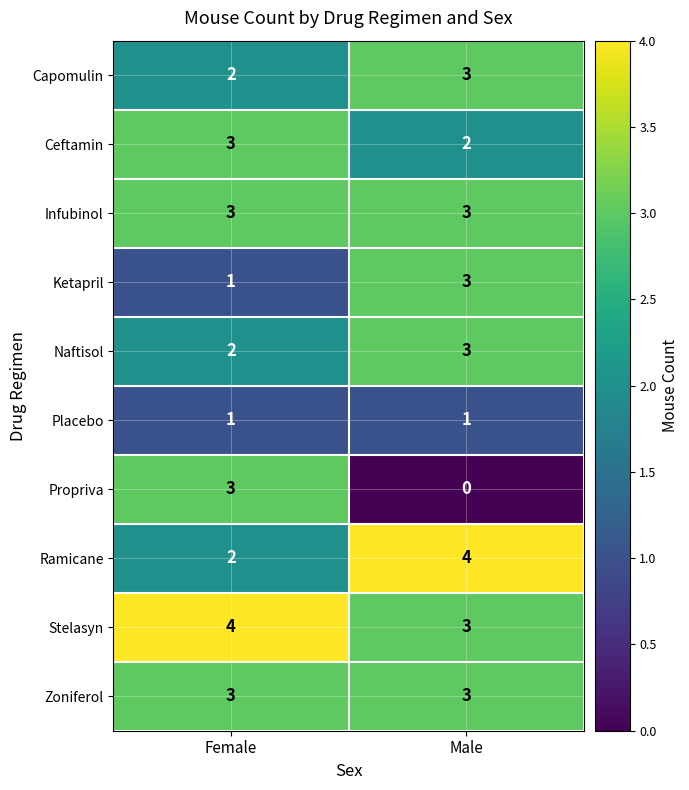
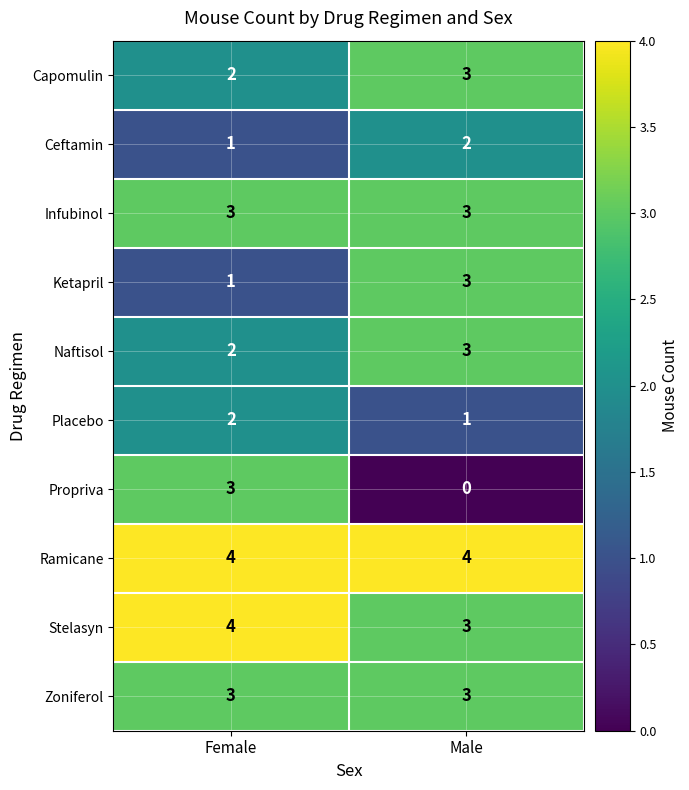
  {
    "Capomulin": {
      "Female": 2,
      "Male": 3
    },
    "Ceftamin": {
-     "Female": 3,
+     "Female": 1,
      "Male": 2
    },
    "Infubinol": {
      "Female": 3,
      "Male": 3
    },
    "Ketapril": {
      "Female": 1,
      "Male": 3
    },
    "Naftisol": {
      "Female": 2,
      "Male": 3
    },
    "Placebo": {
-     "Female": 1,
+     "Female": 2,
      "Male": 1
    },
    "Propriva": {
      "Female": 3,
      "Male": 0
    },
    "Ramicane": {
-     "Female": 2,
+     "Female": 4,
      "Male": 4
    },
    "Stelasyn": {
      "Female": 4,
      "Male": 3
    },
    "Zoniferol": {
      "Female": 3,
      "Male": 3
    }
  }
